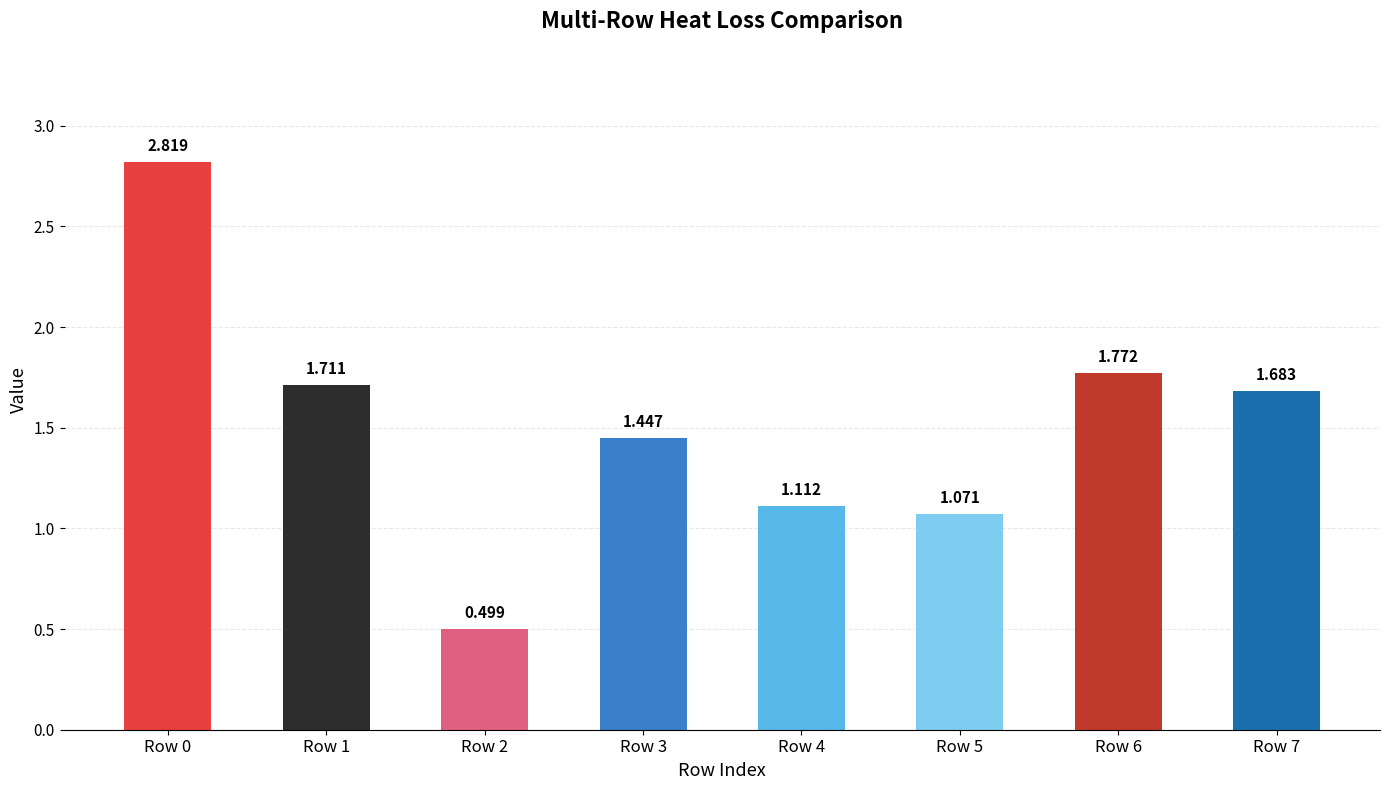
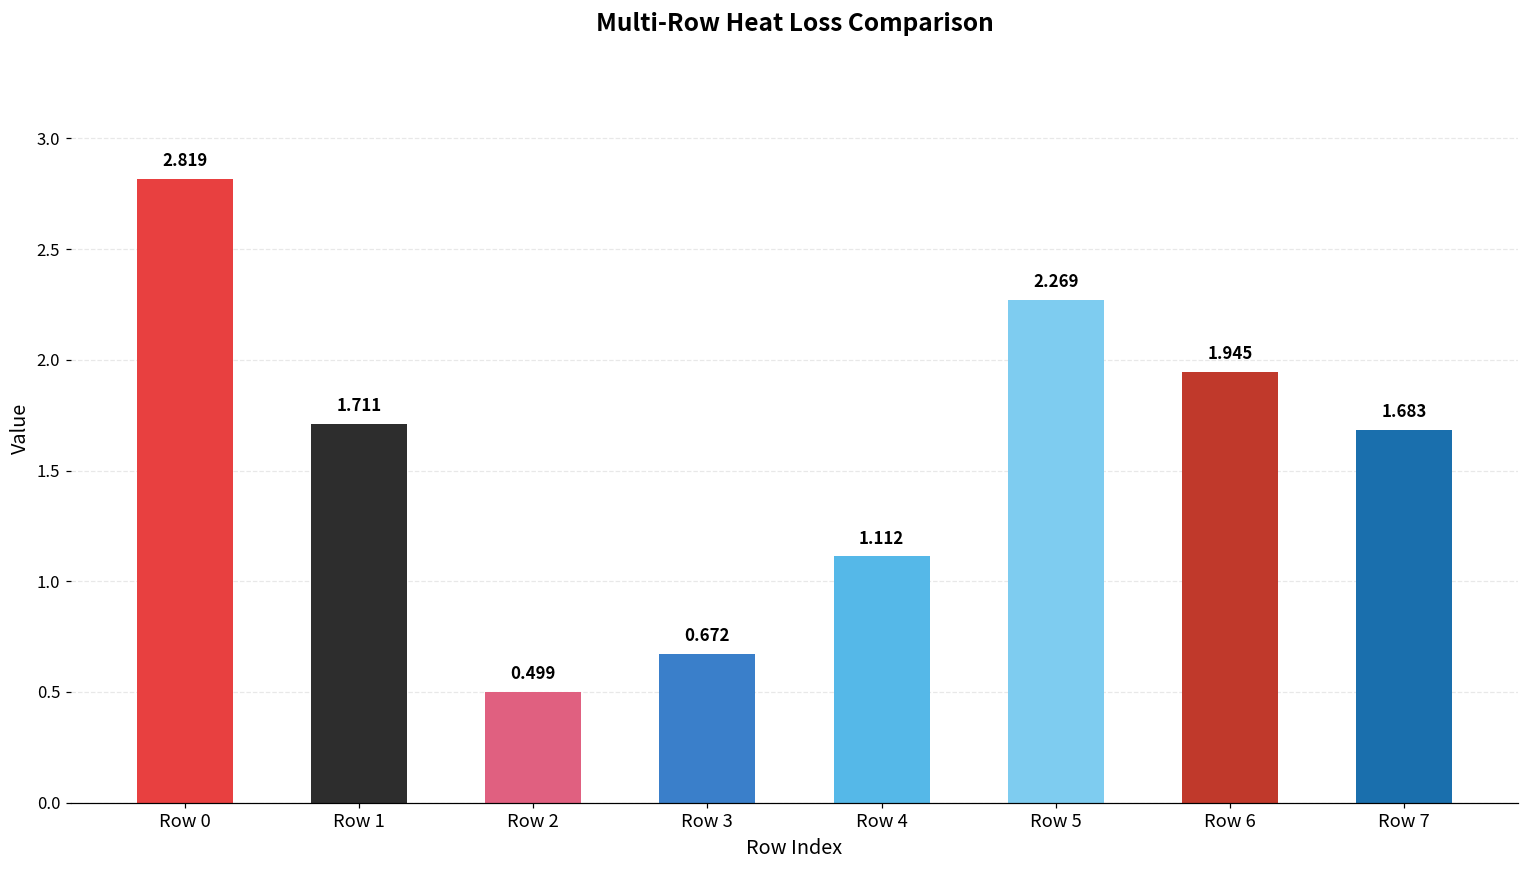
  {
    "Row 0": 2.819,
    "Row 1": 1.711,
    "Row 2": 0.499,
-   "Row 3": 1.447,
+   "Row 3": 0.672,
    "Row 4": 1.112,
-   "Row 5": 1.071,
-   "Row 6": 1.772,
+   "Row 5": 2.269,
+   "Row 6": 1.945,
    "Row 7": 1.683
  }
